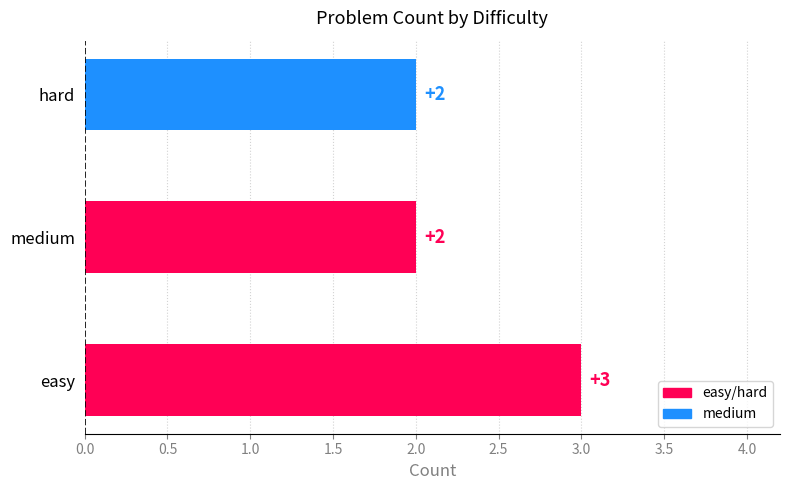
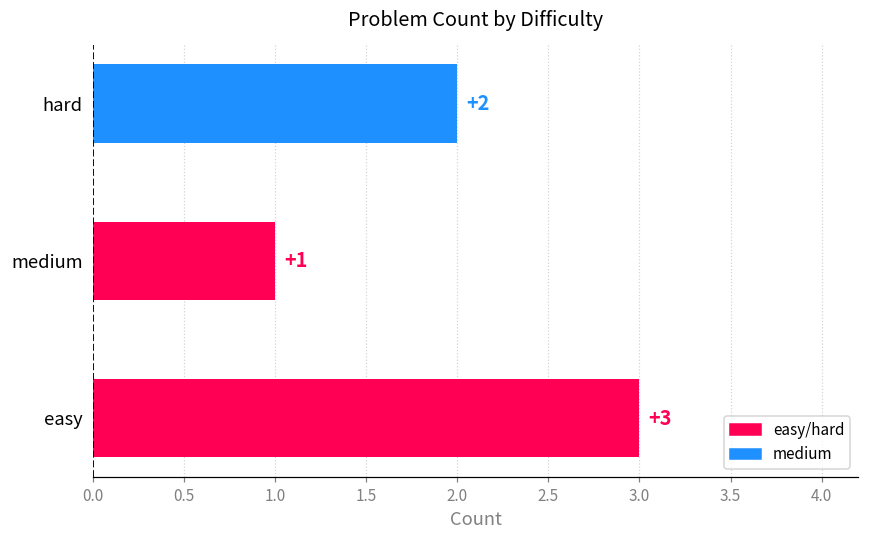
  {
    "hard": "+2",
-   "medium": "+2",
+   "medium": "+1",
    "easy": "+3"
  }
